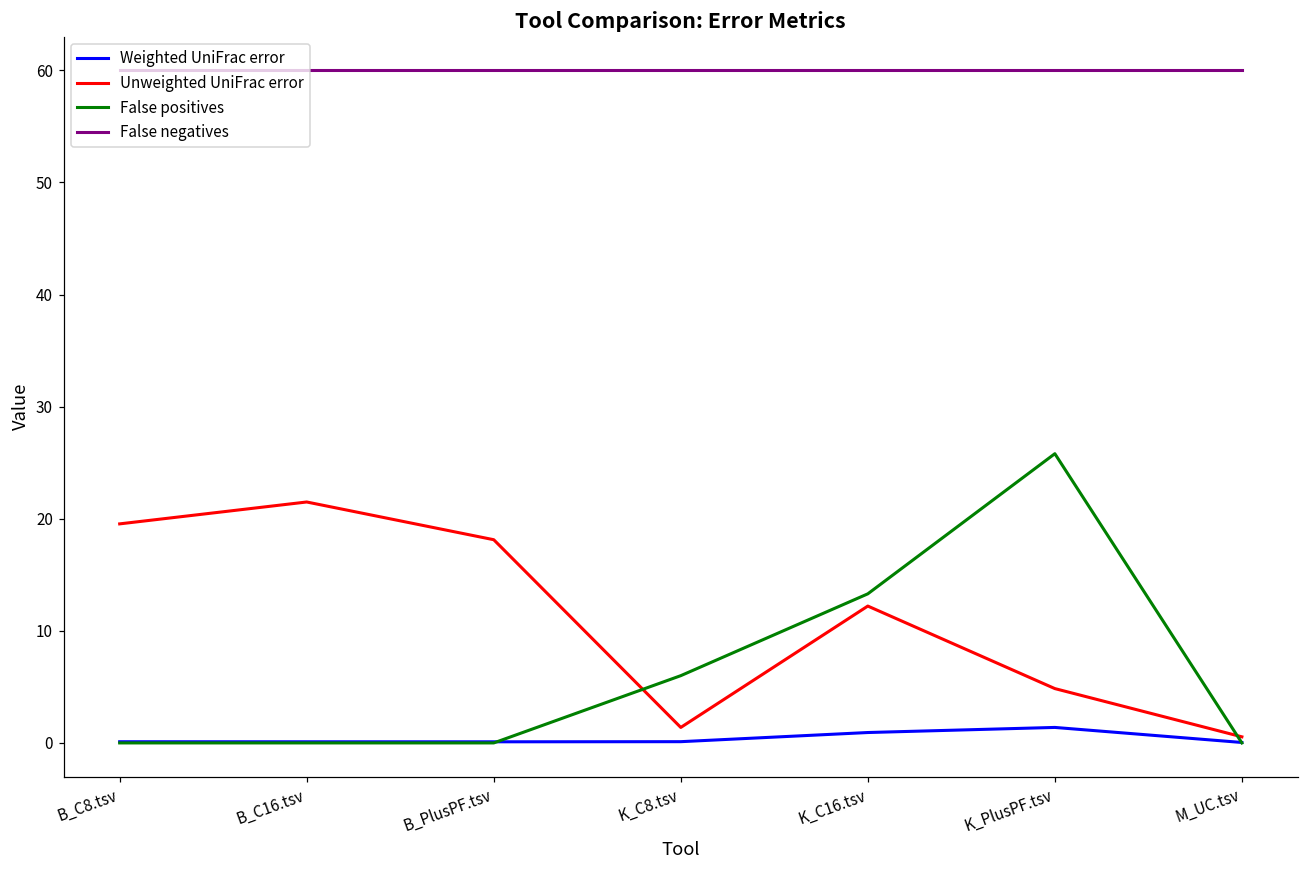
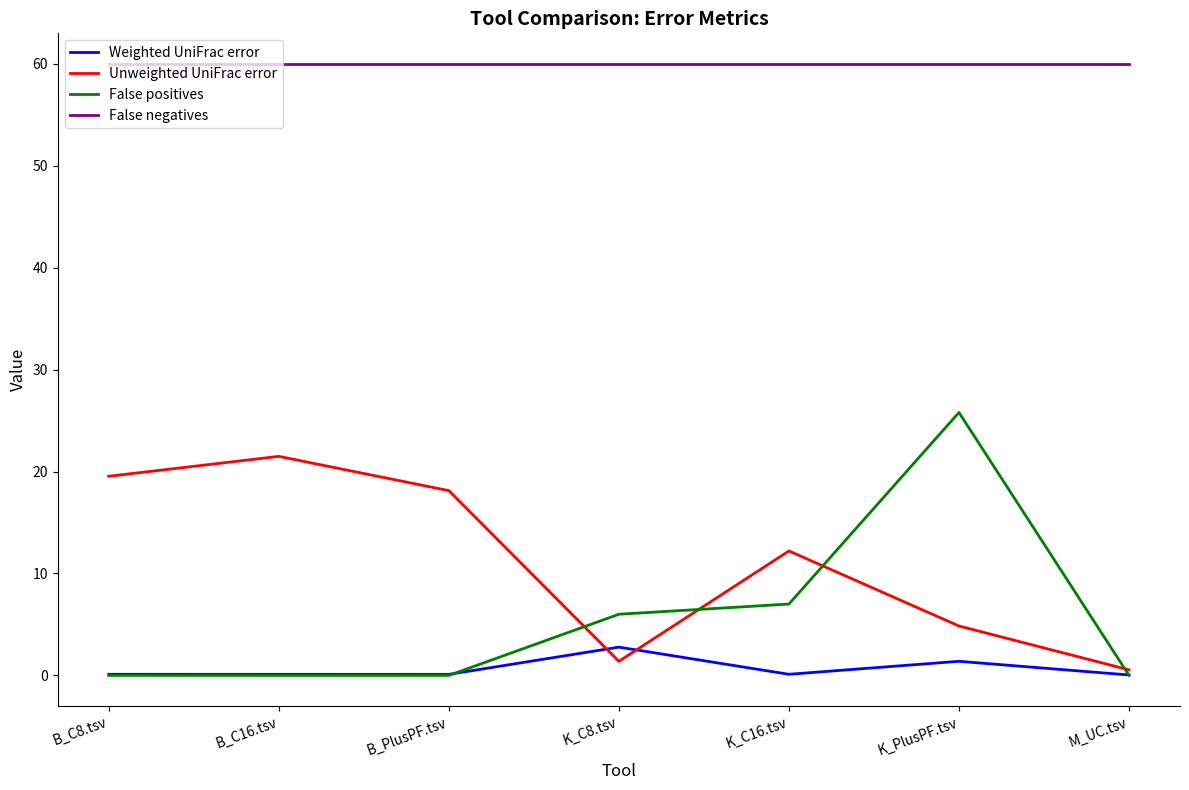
  {
    "Weighted UniFrac error": {
-     "K_C8.tsv": 0.1,
-     "K_C16.tsv": 0.9,
+     "K_C8.tsv": 2.8,
+     "K_C16.tsv": 0.1,
      "K_PlusPF.tsv": 1.4
    },
    "Unweighted UniFrac error": {
      "B_C8.tsv": 19.5,
      "B_C16.tsv": 21.5,
      "B_PlusPF.tsv": 18.1,
      "K_C8.tsv": 1.4,
      "K_C16.tsv": 12.2,
      "K_PlusPF.tsv": 4.8,
      "M_UC.tsv": 0.5
    },
    "False positives": {
      "K_C8.tsv": 6.0,
-     "K_C16.tsv": 13.3,
+     "K_C16.tsv": 7.0,
      "K_PlusPF.tsv": 25.8
    },
    "False negatives": {
      "B_PlusPF.tsv": 60.0,
      "K_C8.tsv": 60.0,
      "K_C16.tsv": 60.0,
      "K_PlusPF.tsv": 60.0,
      "M_UC.tsv": 60.0
    }
  }
